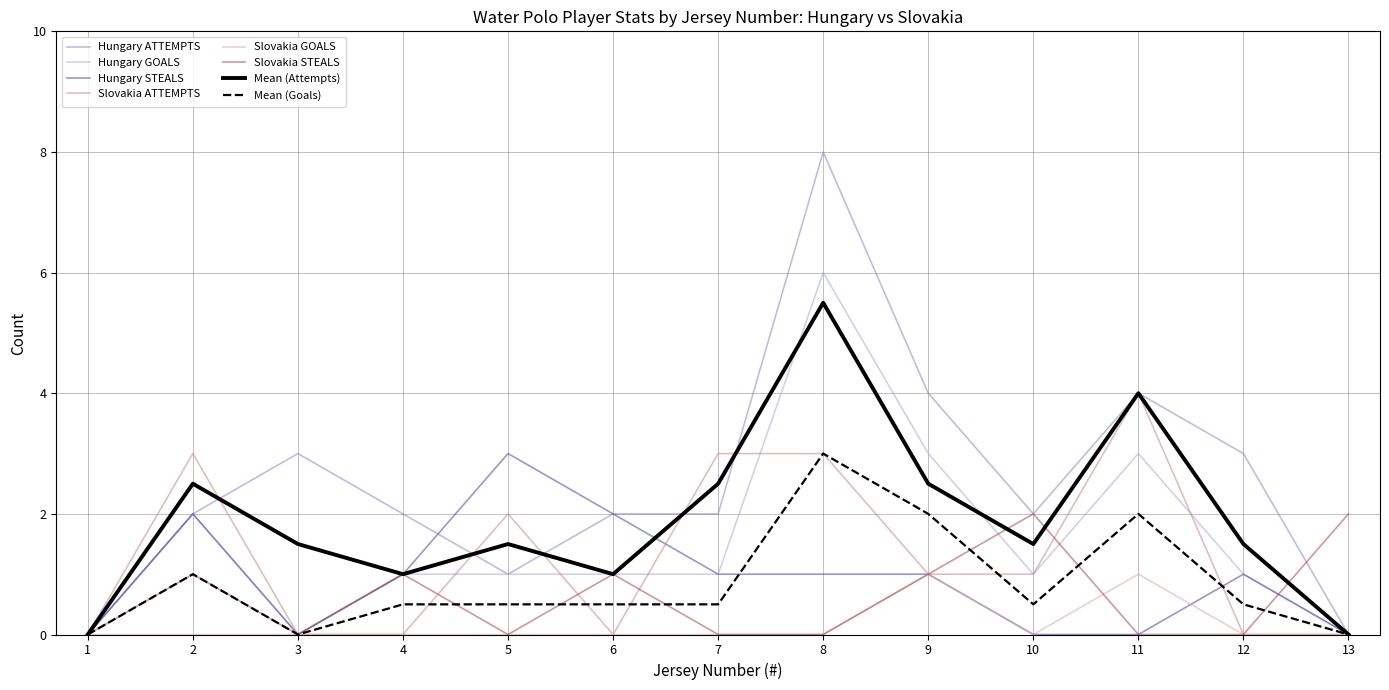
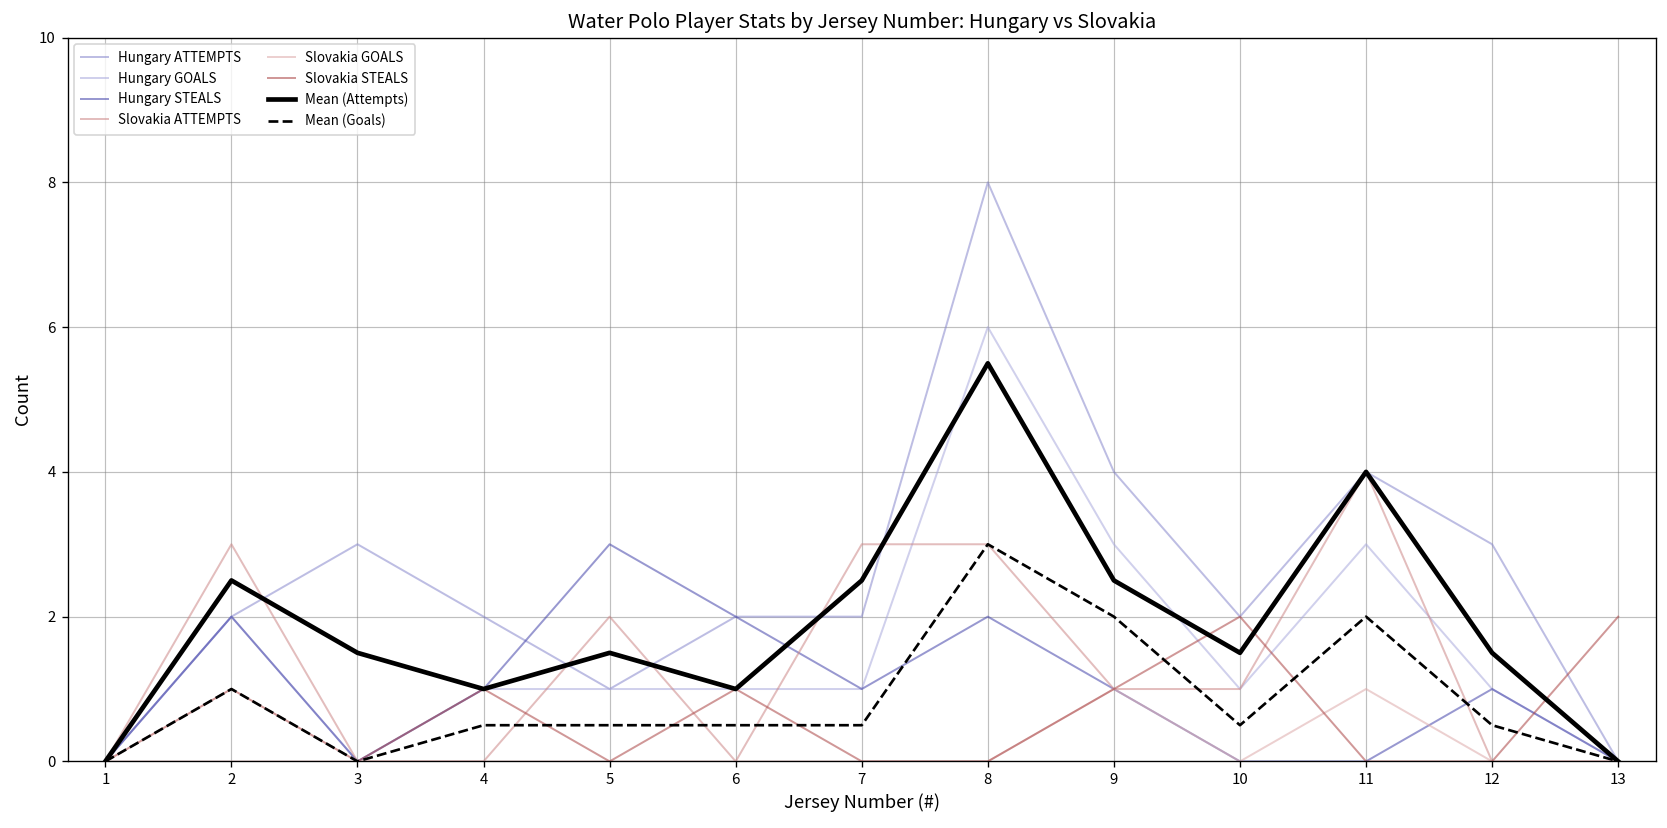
  {
    "Hungary STEALS": {
      "5": 3,
-     "8": 1
+     "8": 2
    },
    "Slovakia STEALS": {
      "13": 2
    }
  }
